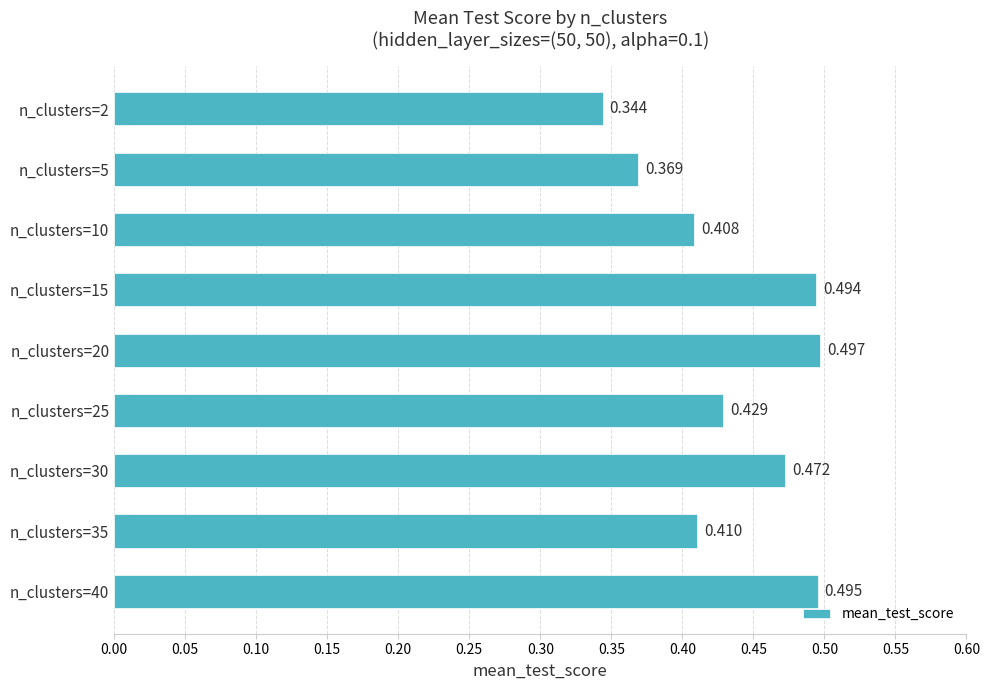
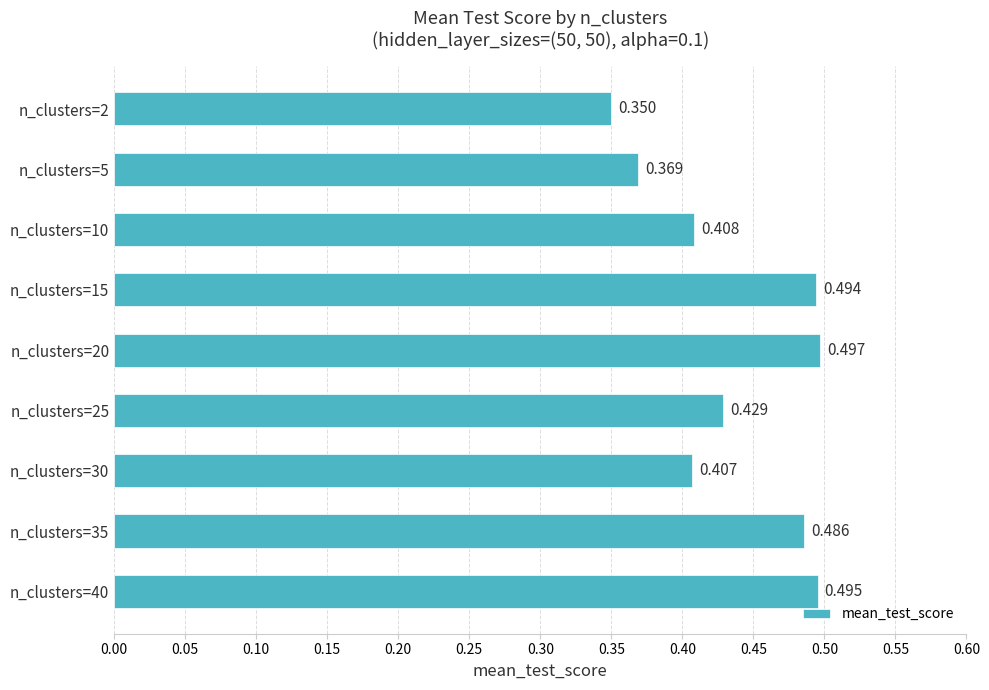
  {
-   "n_clusters=2": 0.344,
+   "n_clusters=2": 0.350,
    "n_clusters=5": 0.369,
    "n_clusters=10": 0.408,
    "n_clusters=15": 0.494,
    "n_clusters=20": 0.497,
    "n_clusters=25": 0.429,
-   "n_clusters=30": 0.472,
-   "n_clusters=35": 0.410,
+   "n_clusters=30": 0.407,
+   "n_clusters=35": 0.486,
    "n_clusters=40": 0.495
  }
